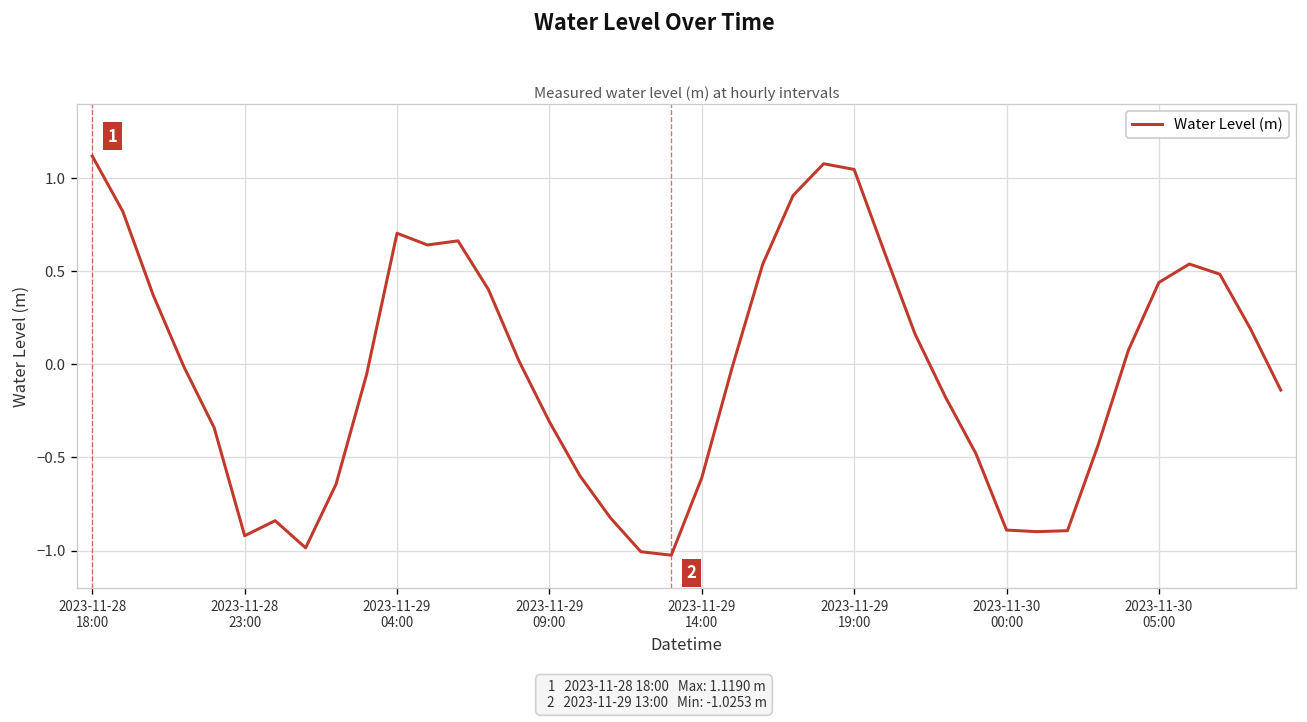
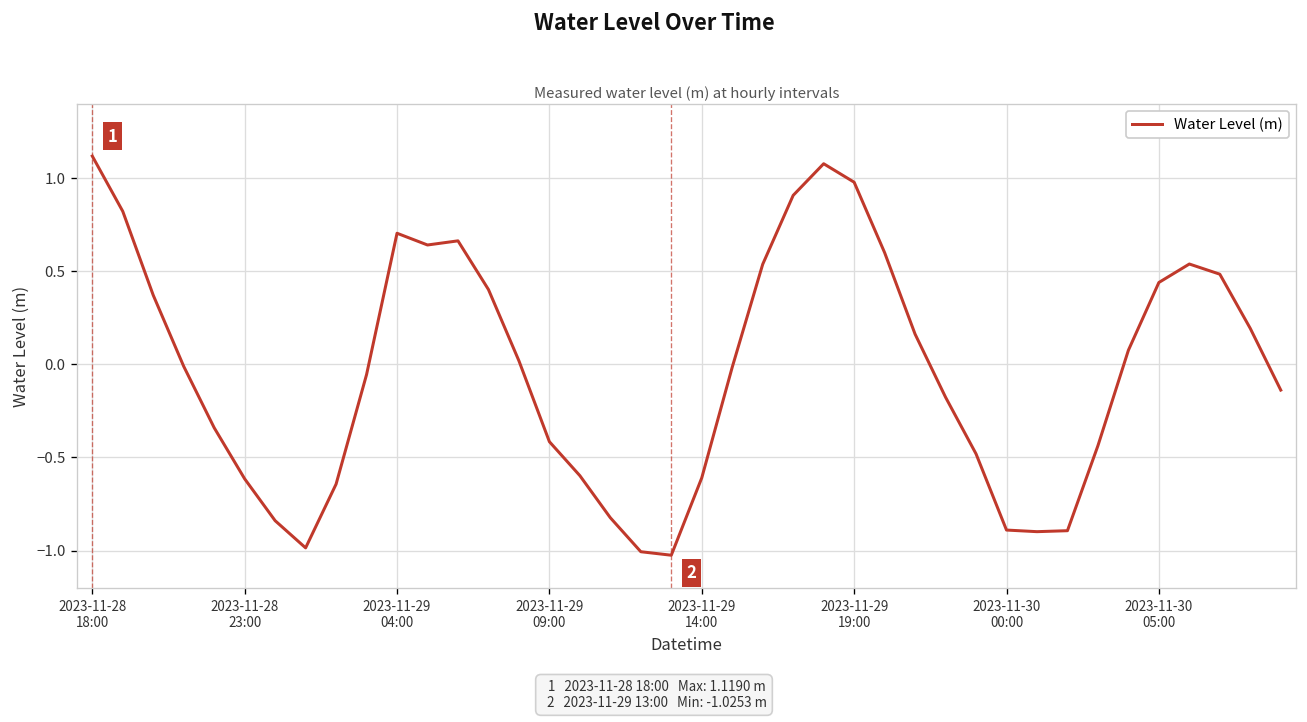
  {
-   "2023-11-28 23:00": -0.92,
+   "2023-11-28 23:00": -0.61,
    "2023-11-29 04:00": 0.70,
-   "2023-11-29 09:00": -0.31,
+   "2023-11-29 09:00": -0.42,
    "2023-11-29 14:00": -0.61,
-   "2023-11-29 19:00": 1.05,
+   "2023-11-29 19:00": 0.98,
    "2023-11-30 00:00": -0.89,
    "2023-11-30 05:00": 0.44
  }
